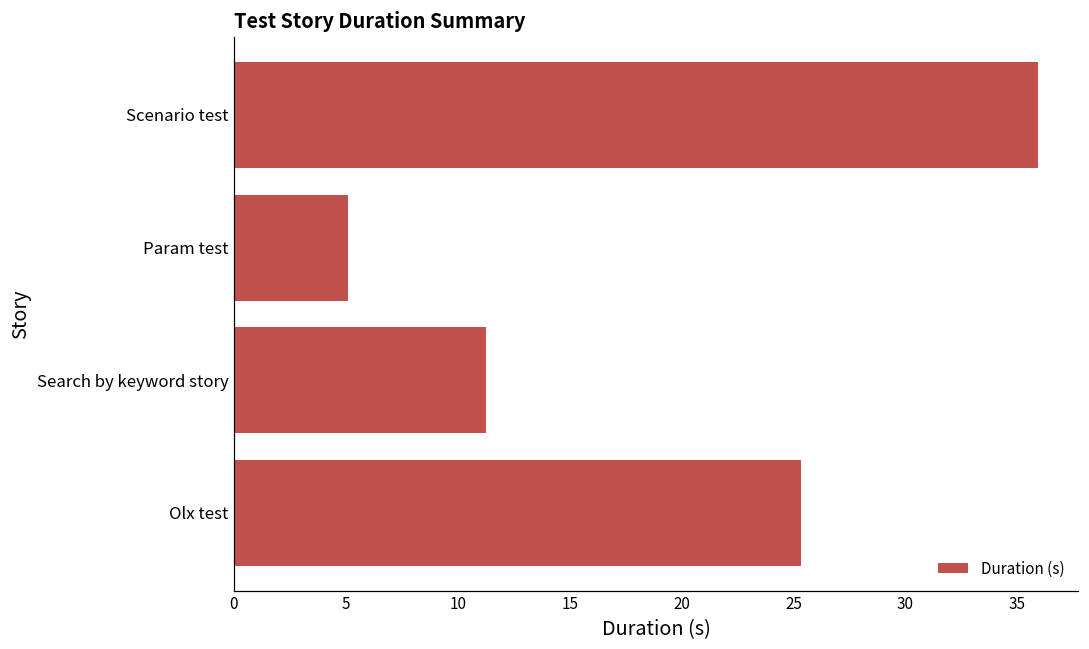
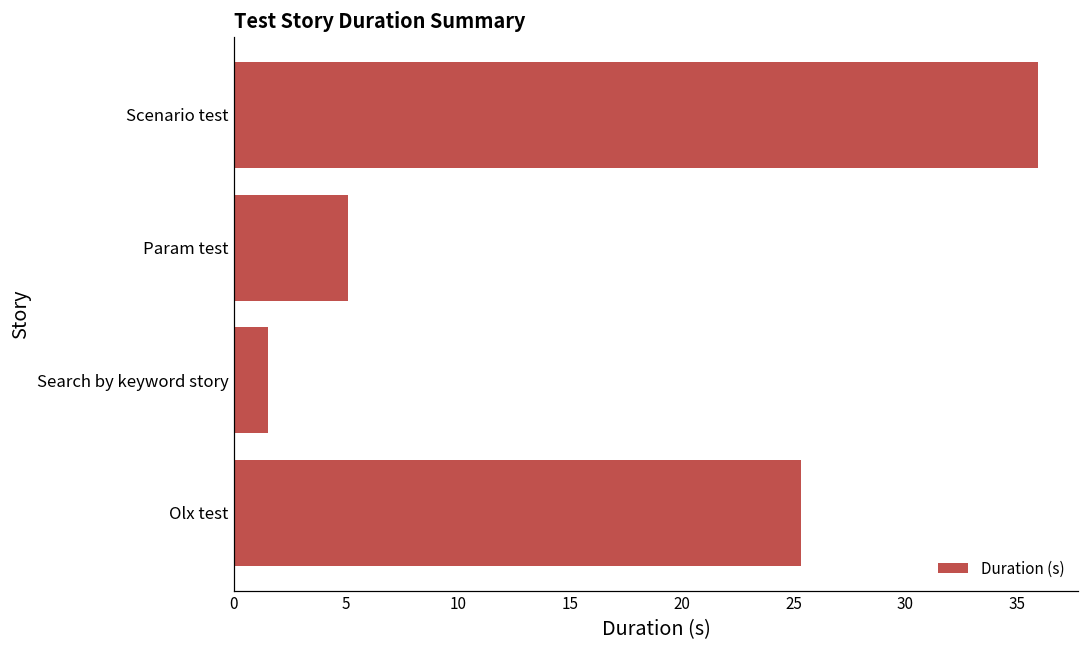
  {
    "Scenario test": 35.9,
    "Param test": 5.1,
-   "Search by keyword story": 11.3,
+   "Search by keyword story": 1.5,
    "Olx test": 25.3
  }
